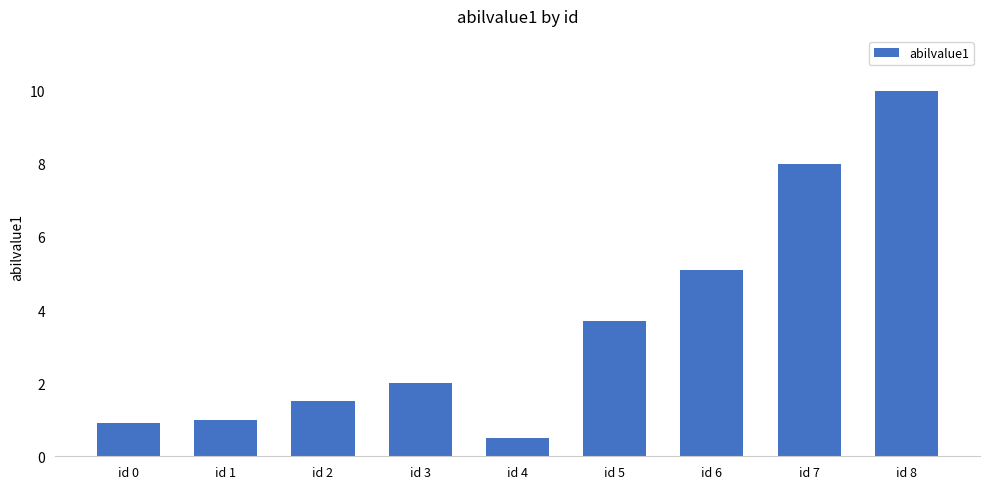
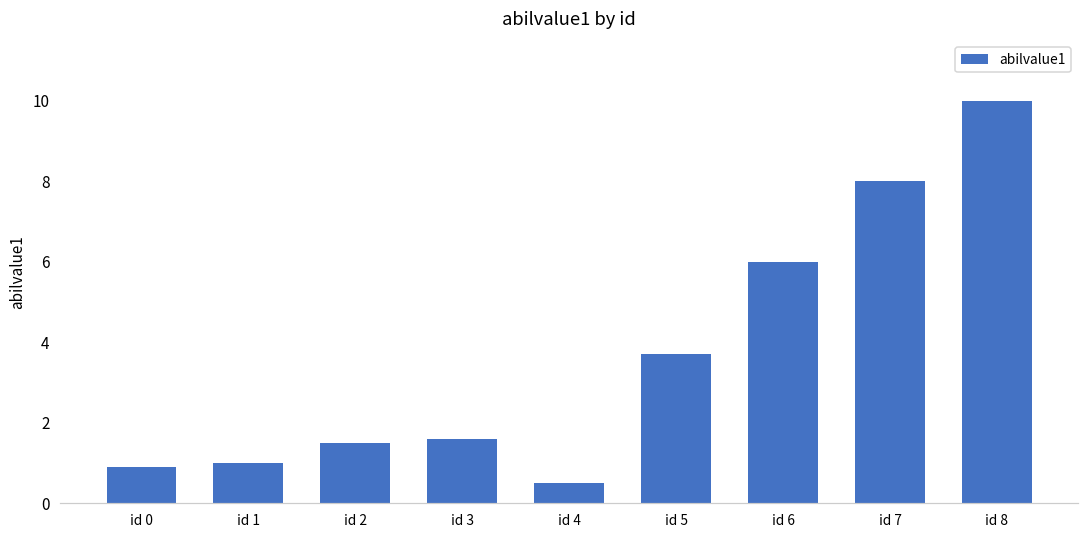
  {
    "id 0": 0.9,
    "id 1": 1.0,
    "id 2": 1.5,
-   "id 3": 2.0,
+   "id 3": 1.6,
    "id 4": 0.5,
    "id 5": 3.7,
-   "id 6": 5.1,
+   "id 6": 6.0,
    "id 7": 8.0,
    "id 8": 10.0
  }
